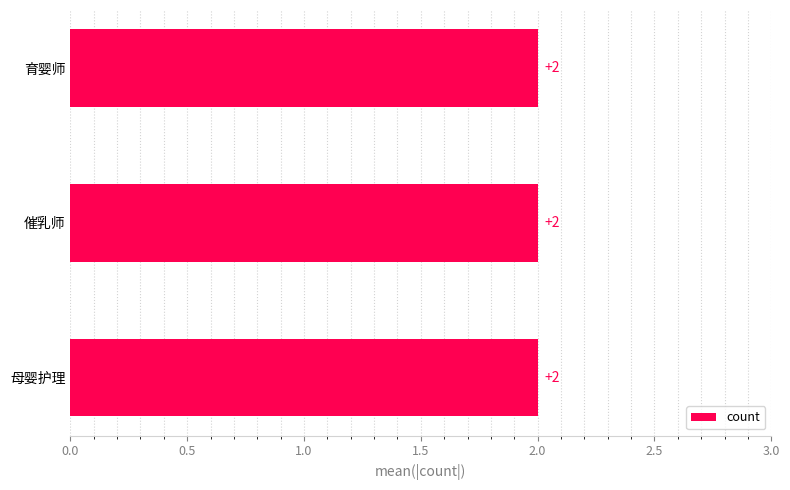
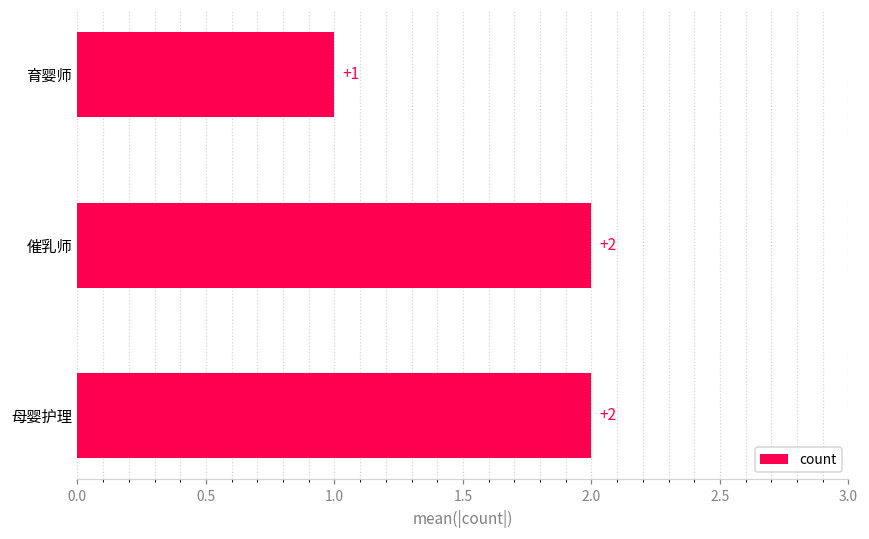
  {
-   "育婴师": "+2",
+   "育婴师": "+1",
    "催乳师": "+2",
    "母婴护理": "+2"
  }
